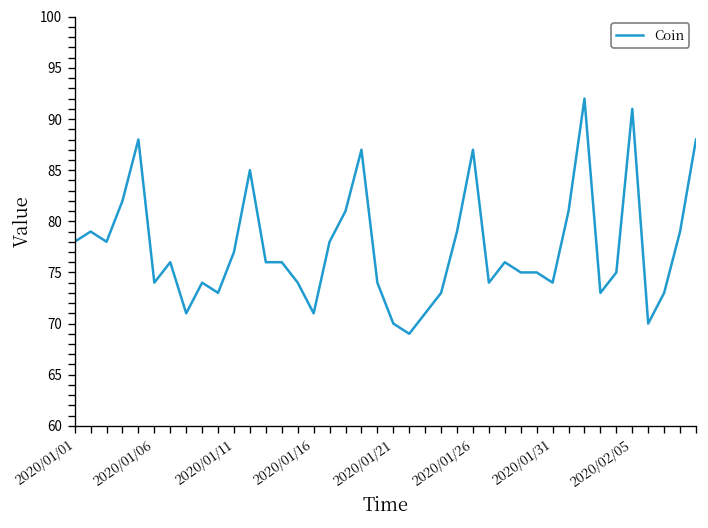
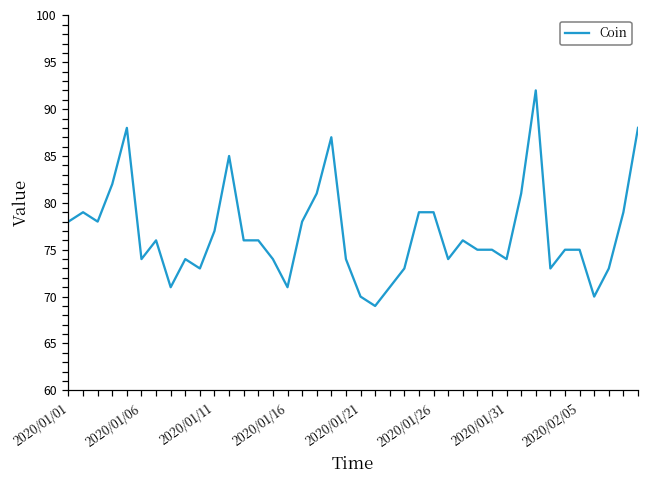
  {
    "2020/01/01": 78,
    "2020/01/06": 74,
    "2020/01/11": 77,
    "2020/01/16": 71,
    "2020/01/21": 70,
-   "2020/01/26": 87,
+   "2020/01/26": 79,
    "2020/01/31": 74,
-   "2020/02/05": 91
+   "2020/02/05": 75
  }
